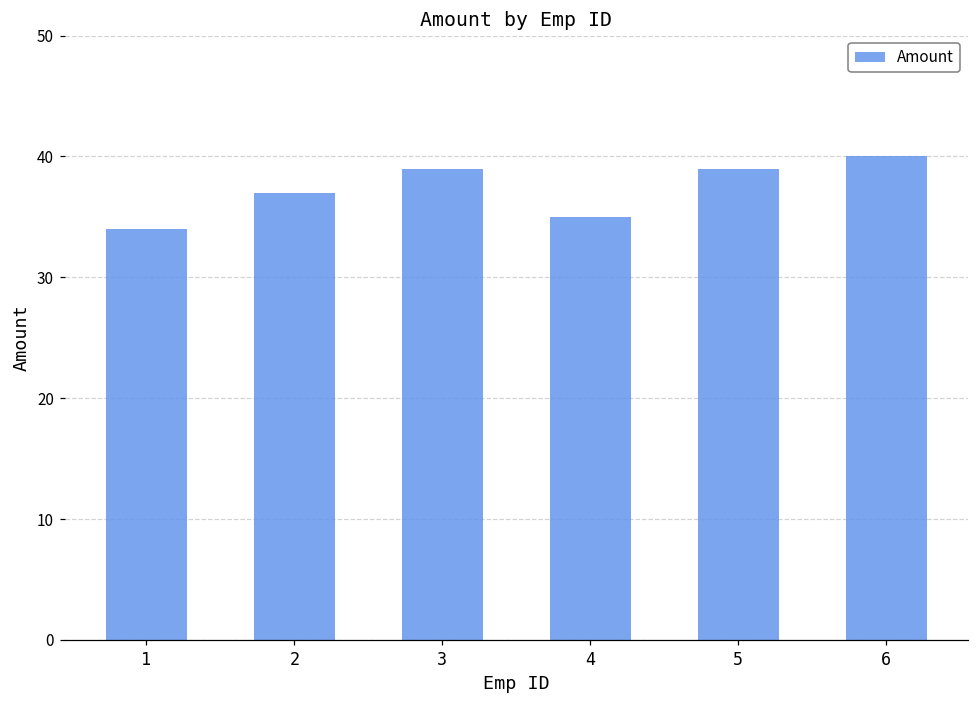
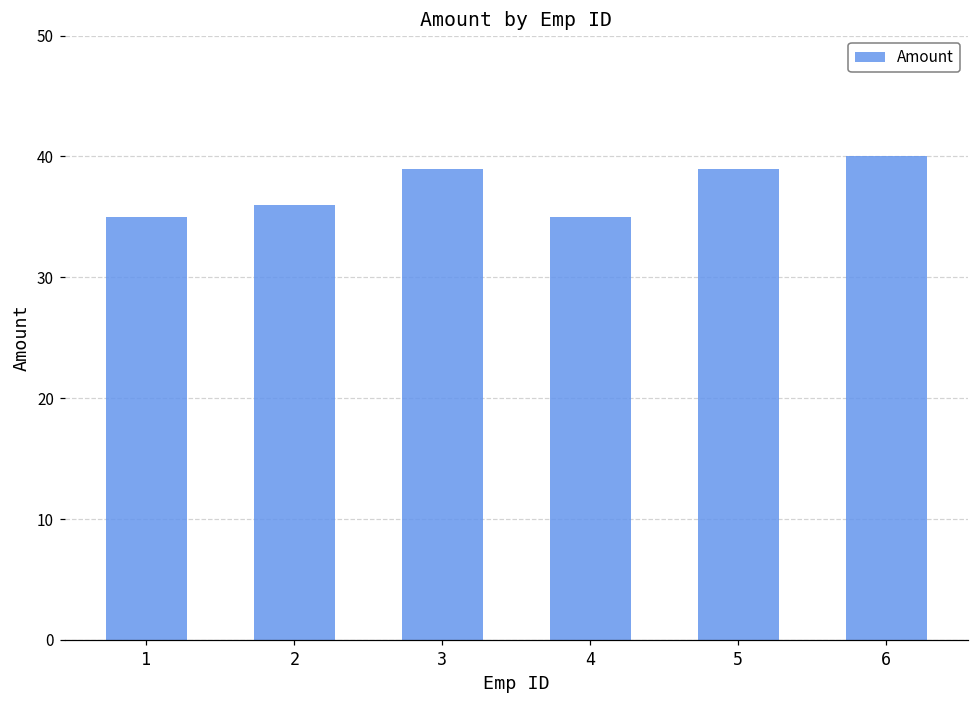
  {
-   "1": 34,
-   "2": 37,
+   "1": 35,
+   "2": 36,
    "3": 39,
    "4": 35,
    "5": 39,
    "6": 40
  }
